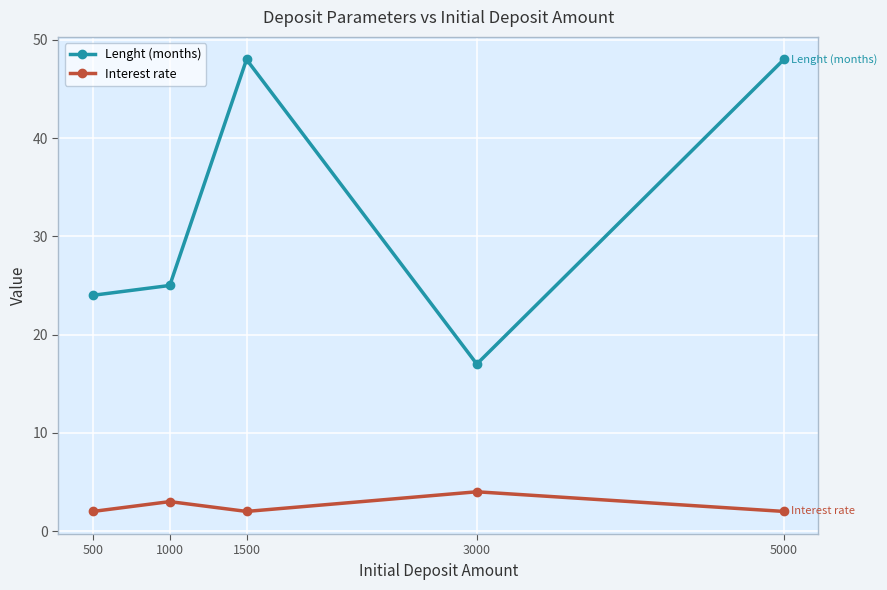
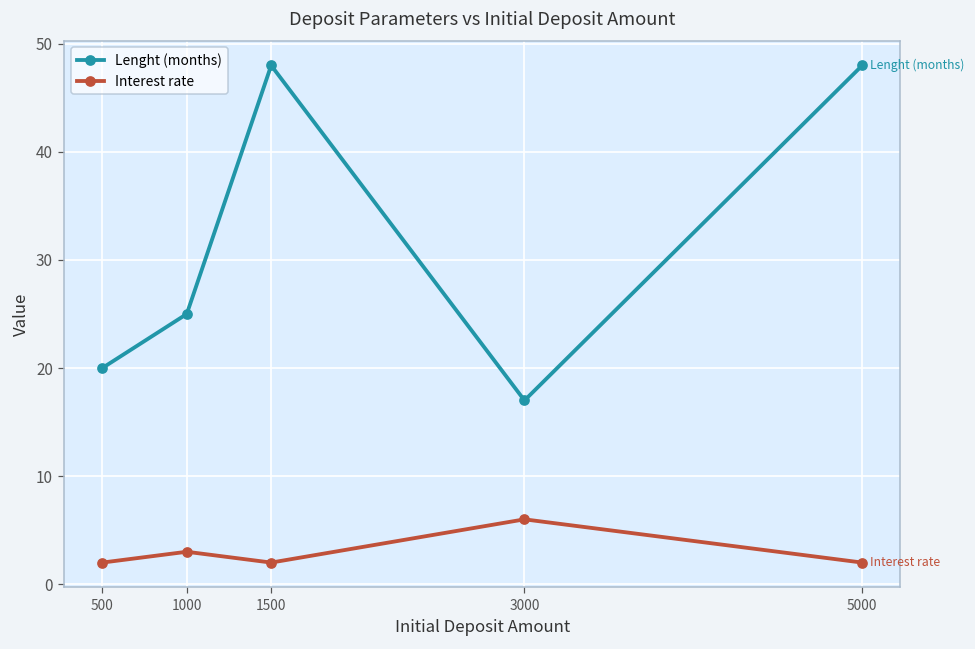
  {
    "Lenght (months)": {
-     "500": 24,
+     "500": 20,
      "1000": 25,
      "1500": 48,
      "3000": 17,
      "5000": 48
    },
    "Interest rate": {
      "500": 2,
      "1000": 3,
      "1500": 2,
-     "3000": 4,
+     "3000": 6,
      "5000": 2
    }
  }
